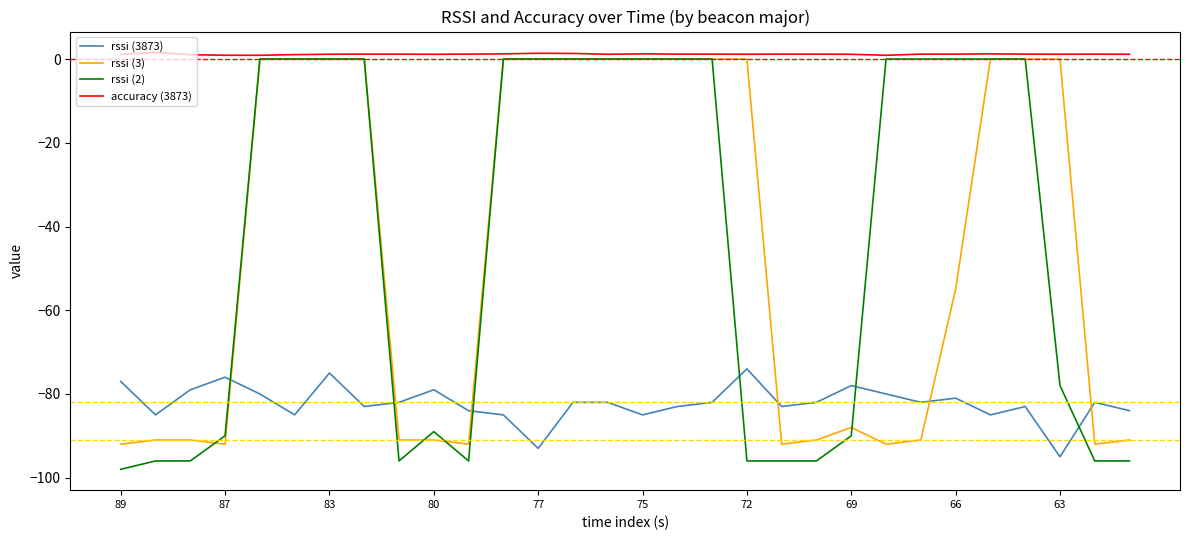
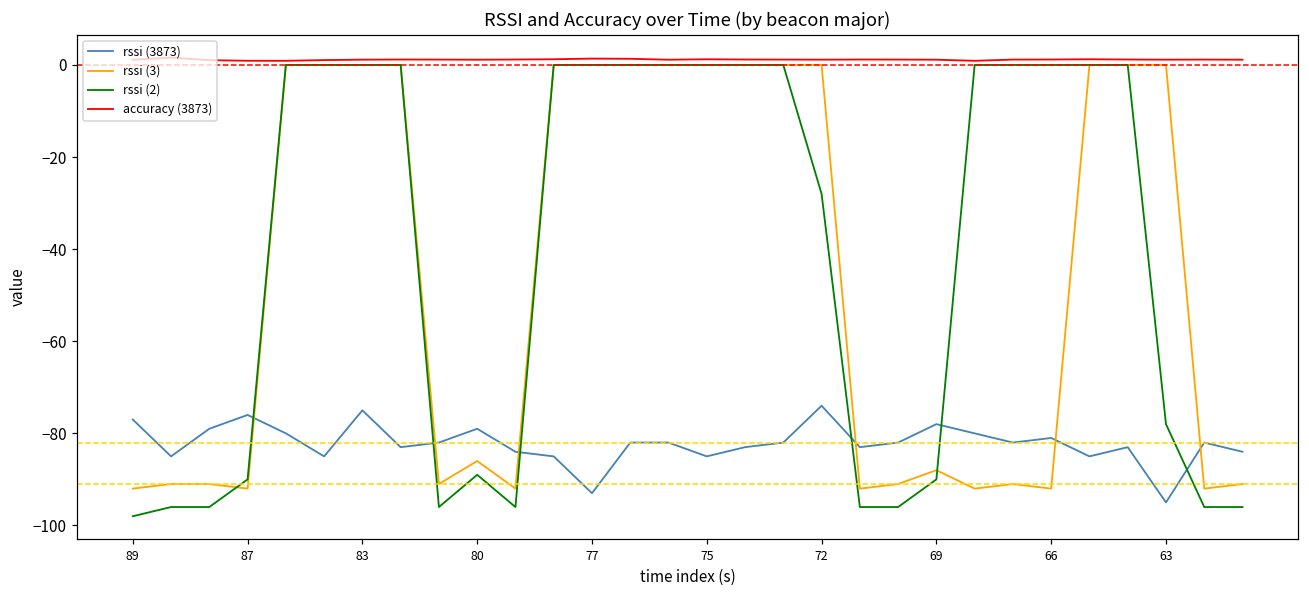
  {
    "rssi (3873)": {
      "89": -77,
      "87": -76,
      "83": -75,
      "80": -79,
      "77": -93,
      "75": -85,
      "72": -74,
      "69": -78,
      "66": -81,
      "63": -95
    },
    "rssi (3)": {
      "89": -92,
      "87": -92,
-     "80": -91,
+     "80": -86,
      "72": 0,
      "69": -88,
-     "66": -55,
+     "66": -92,
      "63": 0
    },
    "rssi (2)": {
      "89": -98,
      "87": -90,
      "80": -89,
-     "72": -96,
+     "72": -28,
      "69": -90,
      "66": 0,
      "63": -78
    },
    "accuracy (3873)": {
      "87": 1,
      "83": 1,
      "80": 1,
      "77": 1,
      "75": 1,
      "72": 1,
      "69": 1,
      "66": 1,
      "63": 1
    }
  }
